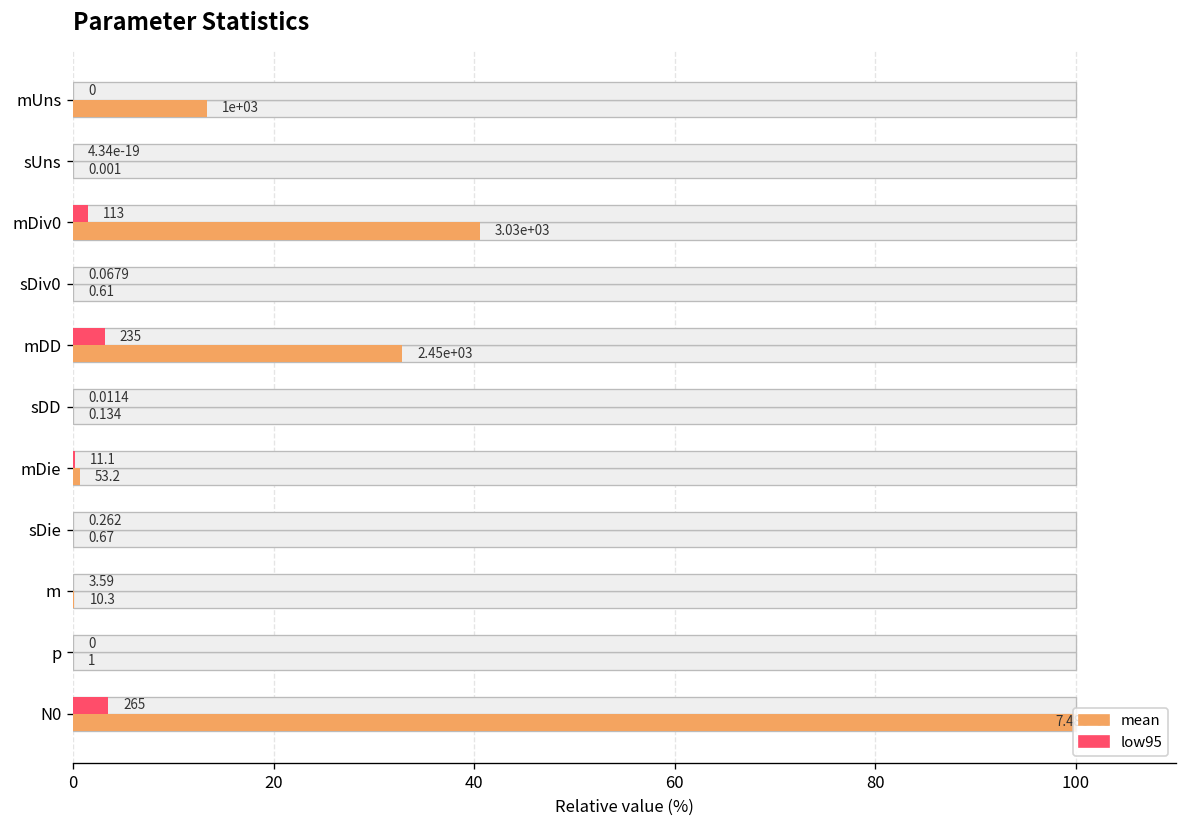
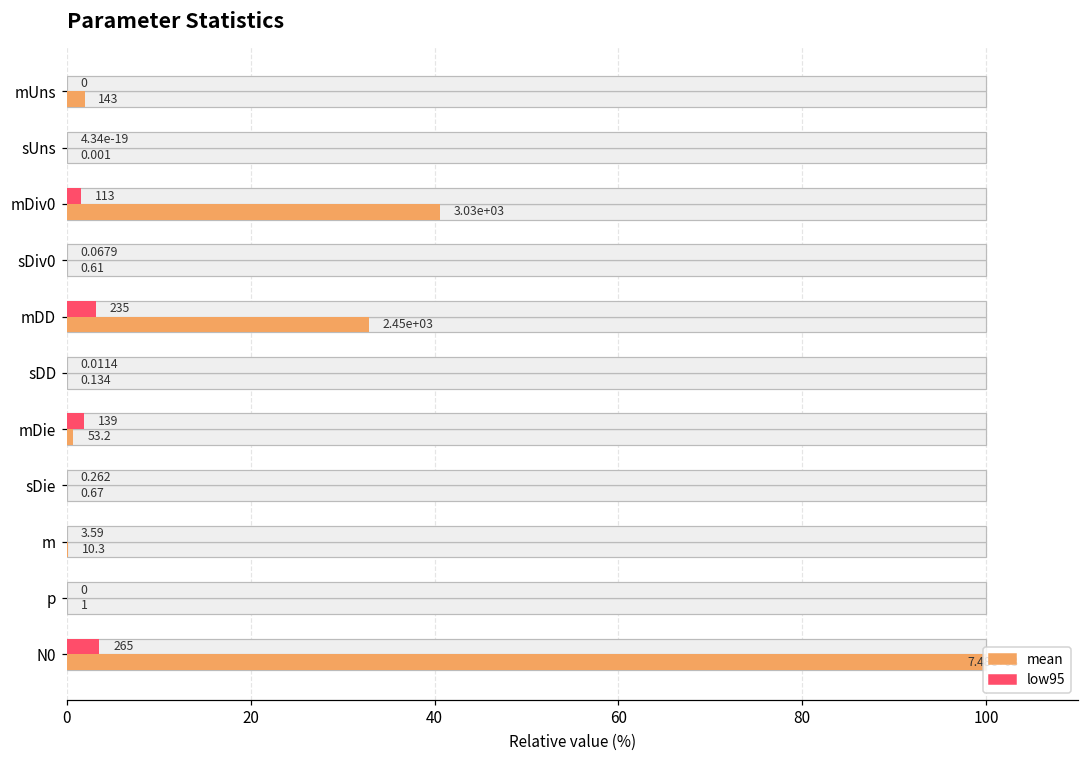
  {
    "mean": {
-     "mUns": "1e+03"
+     "mUns": "143"
    },
    "low95": {
      "mUns": "0",
      "sUns": "4.34e-19",
-     "mDie": "11.1",
+     "mDie": "139",
      "p": "0"
    }
  }
